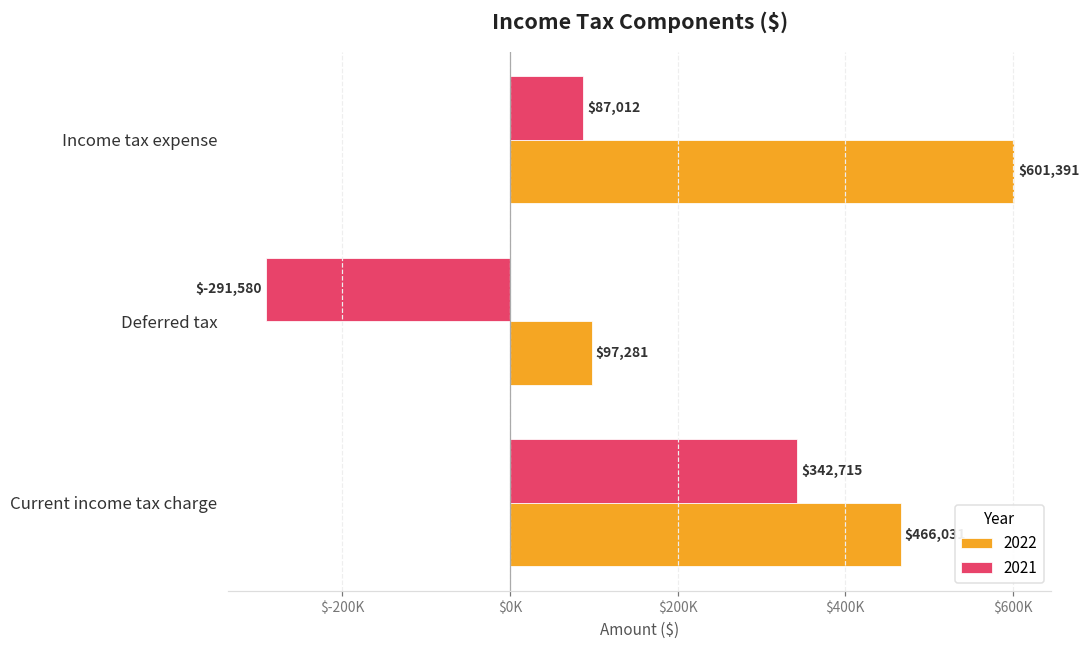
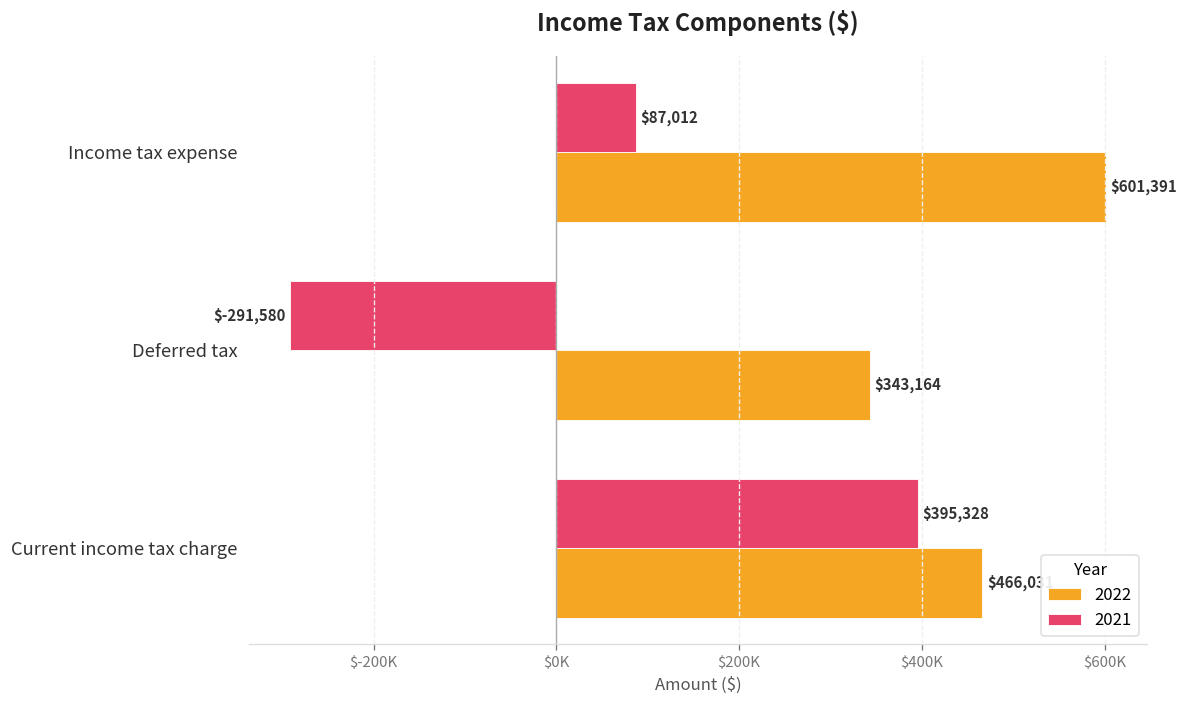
  {
    "2022": {
      "Income tax expense": "$601,391",
-     "Deferred tax": "$97,281"
+     "Deferred tax": "$343,164"
    },
    "2021": {
      "Income tax expense": "$87,012",
      "Deferred tax": "$-291,580",
-     "Current income tax charge": "$342,715"
+     "Current income tax charge": "$395,328"
    }
  }
